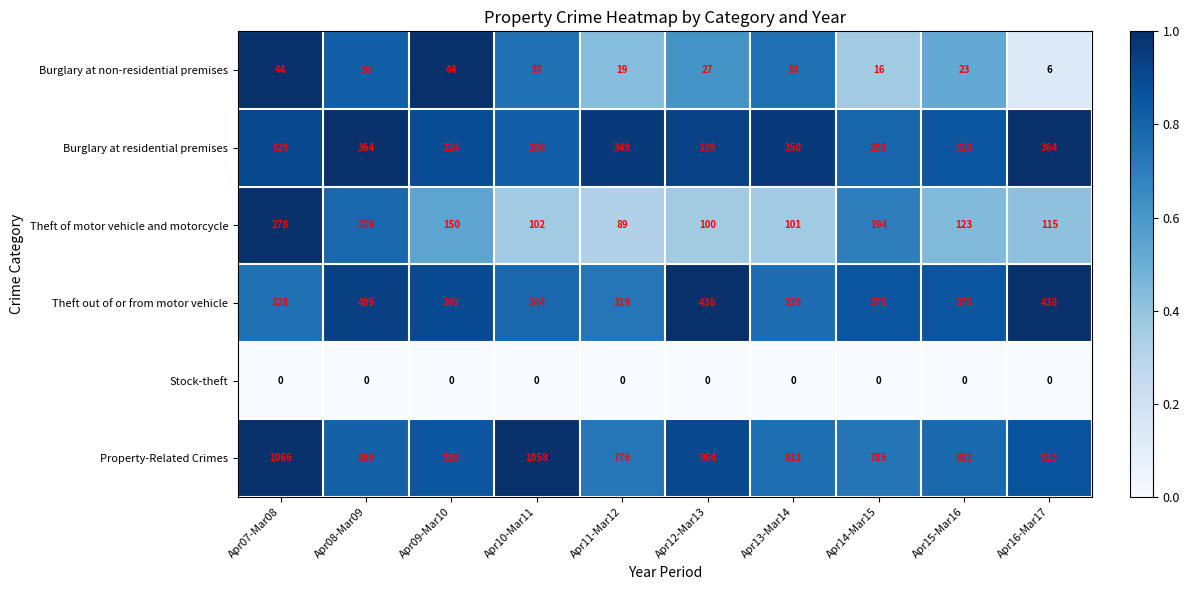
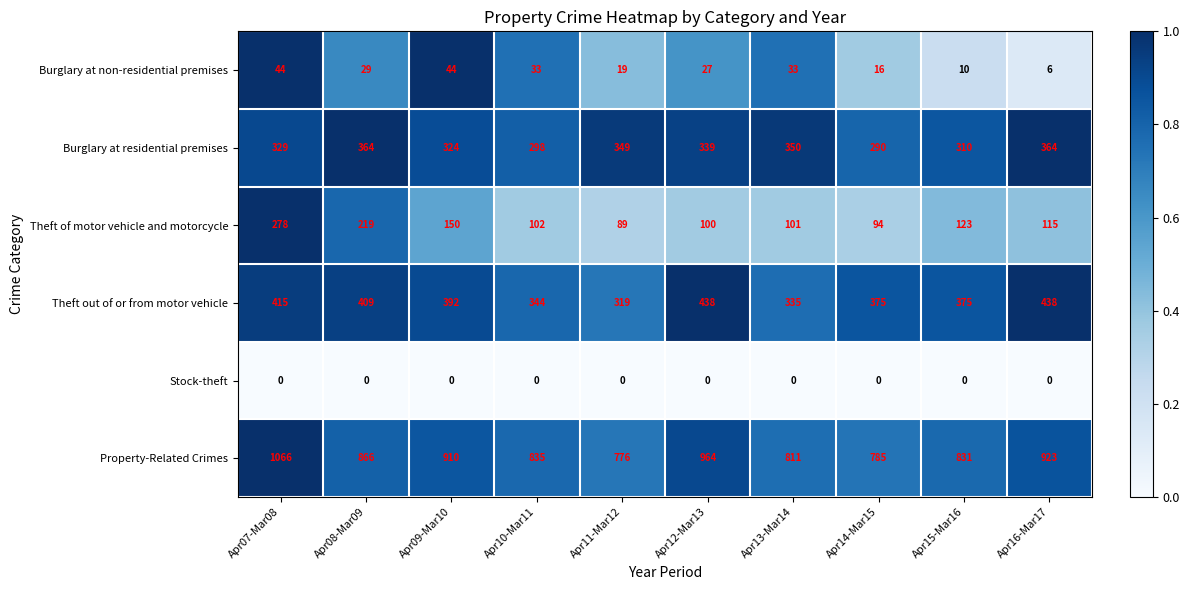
  {
    "Burglary at non-residential premises": {
      "Apr07-Mar08": 44,
-     "Apr08-Mar09": 36,
+     "Apr08-Mar09": 29,
      "Apr09-Mar10": 44,
      "Apr10-Mar11": 33,
      "Apr11-Mar12": 19,
      "Apr12-Mar13": 27,
      "Apr13-Mar14": 33,
      "Apr14-Mar15": 16,
-     "Apr15-Mar16": 23,
+     "Apr15-Mar16": 10,
      "Apr16-Mar17": 6
    },
    "Burglary at residential premises": {
      "Apr07-Mar08": 329,
      "Apr08-Mar09": 364,
      "Apr09-Mar10": 324,
      "Apr10-Mar11": 298,
      "Apr11-Mar12": 349,
      "Apr12-Mar13": 339,
      "Apr13-Mar14": 350,
      "Apr14-Mar15": 290,
      "Apr15-Mar16": 310,
      "Apr16-Mar17": 364
    },
    "Theft of motor vehicle and motorcycle": {
      "Apr07-Mar08": 278,
      "Apr08-Mar09": 219,
      "Apr09-Mar10": 150,
      "Apr10-Mar11": 102,
      "Apr11-Mar12": 89,
      "Apr12-Mar13": 100,
      "Apr13-Mar14": 101,
-     "Apr14-Mar15": 194,
+     "Apr14-Mar15": 94,
      "Apr15-Mar16": 123,
      "Apr16-Mar17": 115
    },
    "Theft out of or from motor vehicle": {
-     "Apr07-Mar08": 328,
+     "Apr07-Mar08": 415,
      "Apr08-Mar09": 409,
      "Apr09-Mar10": 392,
      "Apr10-Mar11": 344,
      "Apr11-Mar12": 319,
      "Apr12-Mar13": 438,
      "Apr13-Mar14": 335,
      "Apr14-Mar15": 375,
      "Apr15-Mar16": 375,
      "Apr16-Mar17": 438
    },
    "Stock-theft": {
      "Apr07-Mar08": 0,
      "Apr08-Mar09": 0,
      "Apr09-Mar10": 0,
      "Apr10-Mar11": 0,
      "Apr11-Mar12": 0,
      "Apr12-Mar13": 0,
      "Apr13-Mar14": 0,
      "Apr14-Mar15": 0,
      "Apr15-Mar16": 0,
      "Apr16-Mar17": 0
    },
    "Property-Related Crimes": {
      "Apr07-Mar08": 1066,
      "Apr08-Mar09": 866,
      "Apr09-Mar10": 910,
-     "Apr10-Mar11": 1058,
+     "Apr10-Mar11": 835,
      "Apr11-Mar12": 776,
      "Apr12-Mar13": 964,
      "Apr13-Mar14": 811,
      "Apr14-Mar15": 785,
      "Apr15-Mar16": 831,
      "Apr16-Mar17": 923
    }
  }
